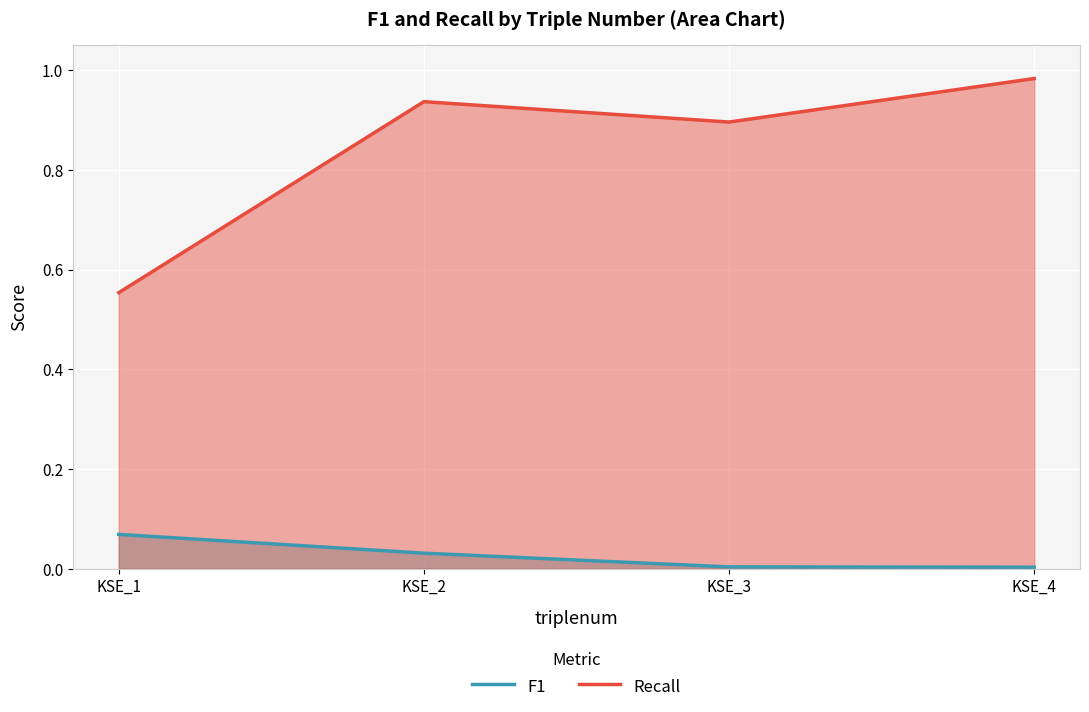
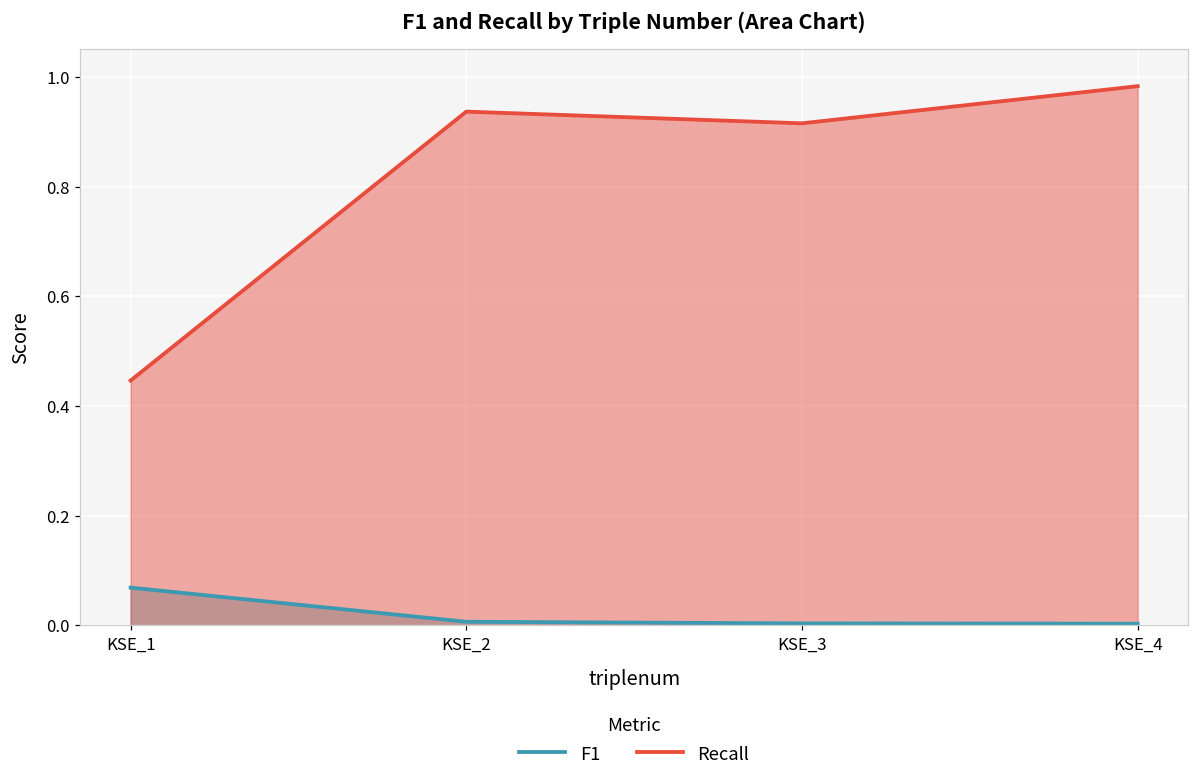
  {
    "F1": {
      "KSE_1": 0.07,
-     "KSE_2": 0.03,
+     "KSE_2": 0.01,
      "KSE_3": 0.00,
      "KSE_4": 0.00
    },
    "Recall": {
-     "KSE_1": 0.55,
+     "KSE_1": 0.45,
      "KSE_2": 0.94,
-     "KSE_3": 0.90,
+     "KSE_3": 0.92,
      "KSE_4": 0.98
    }
  }
